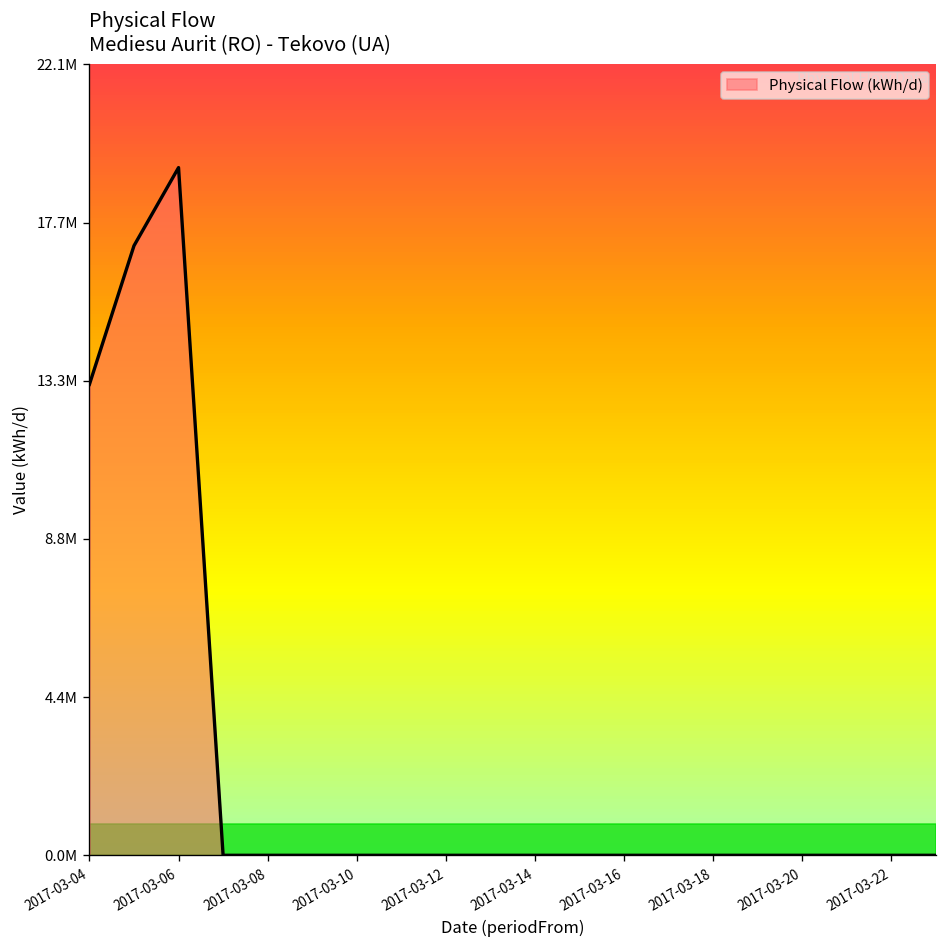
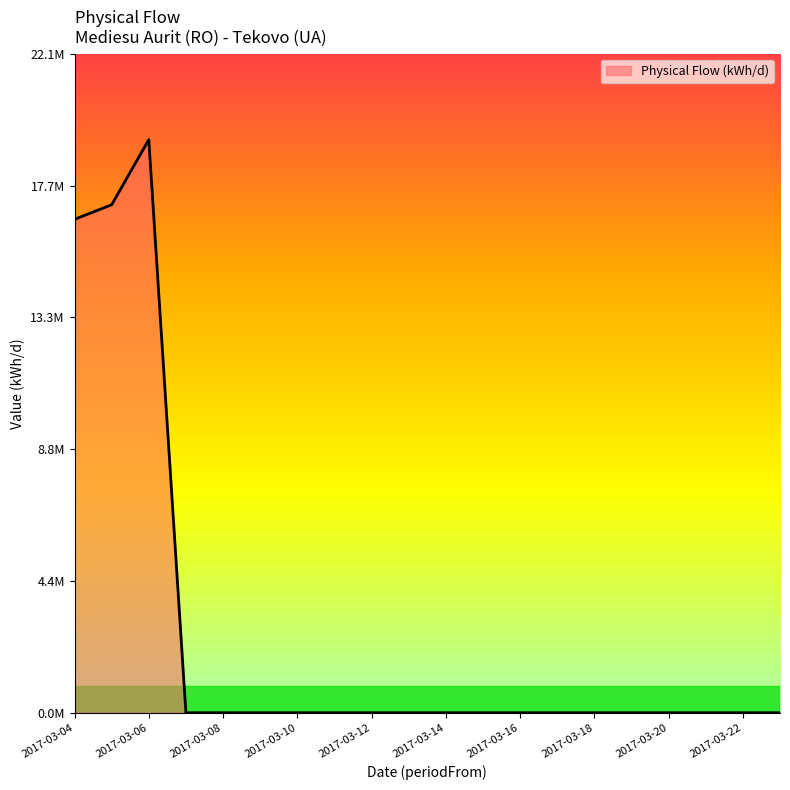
  {
-   "2017-03-04": 13200000,
+   "2017-03-04": 16600000,
    "2017-03-06": 19200000
  }
